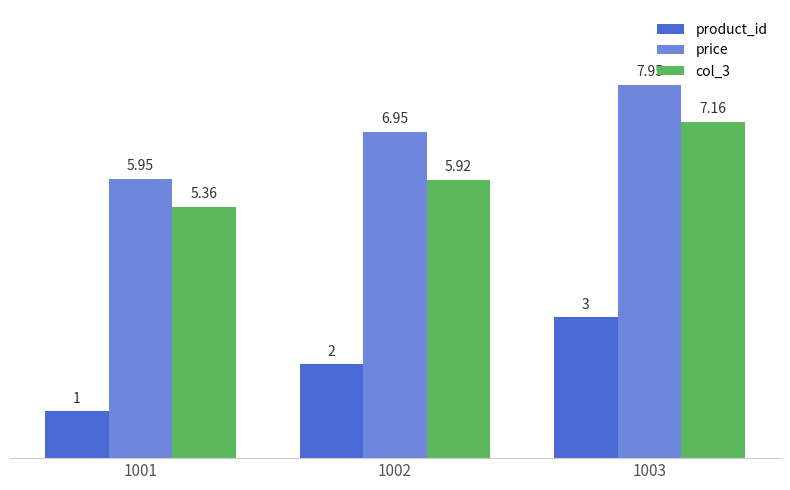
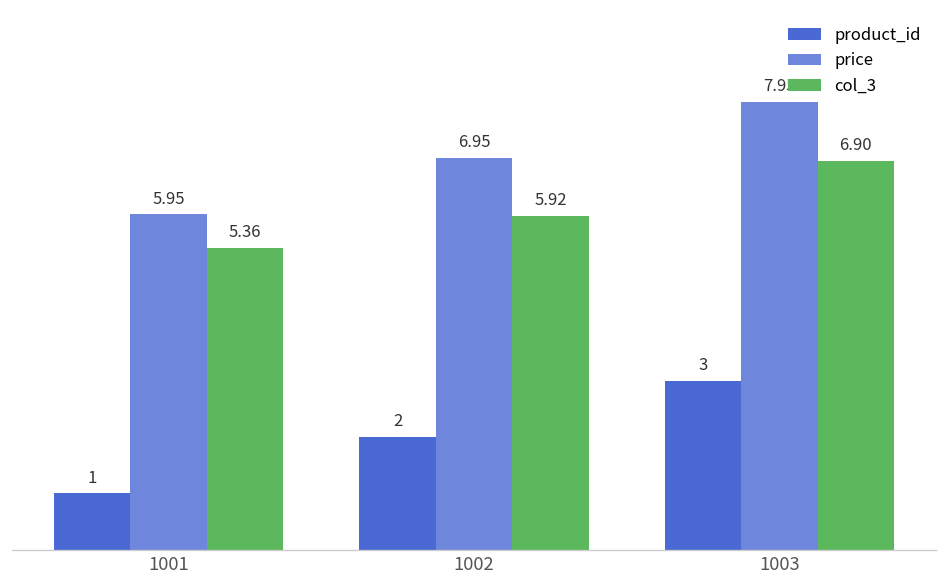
  {
    "col_3": {
      "1001": 5.36,
      "1002": 5.92,
-     "1003": 7.16
+     "1003": 6.90
    }
  }
